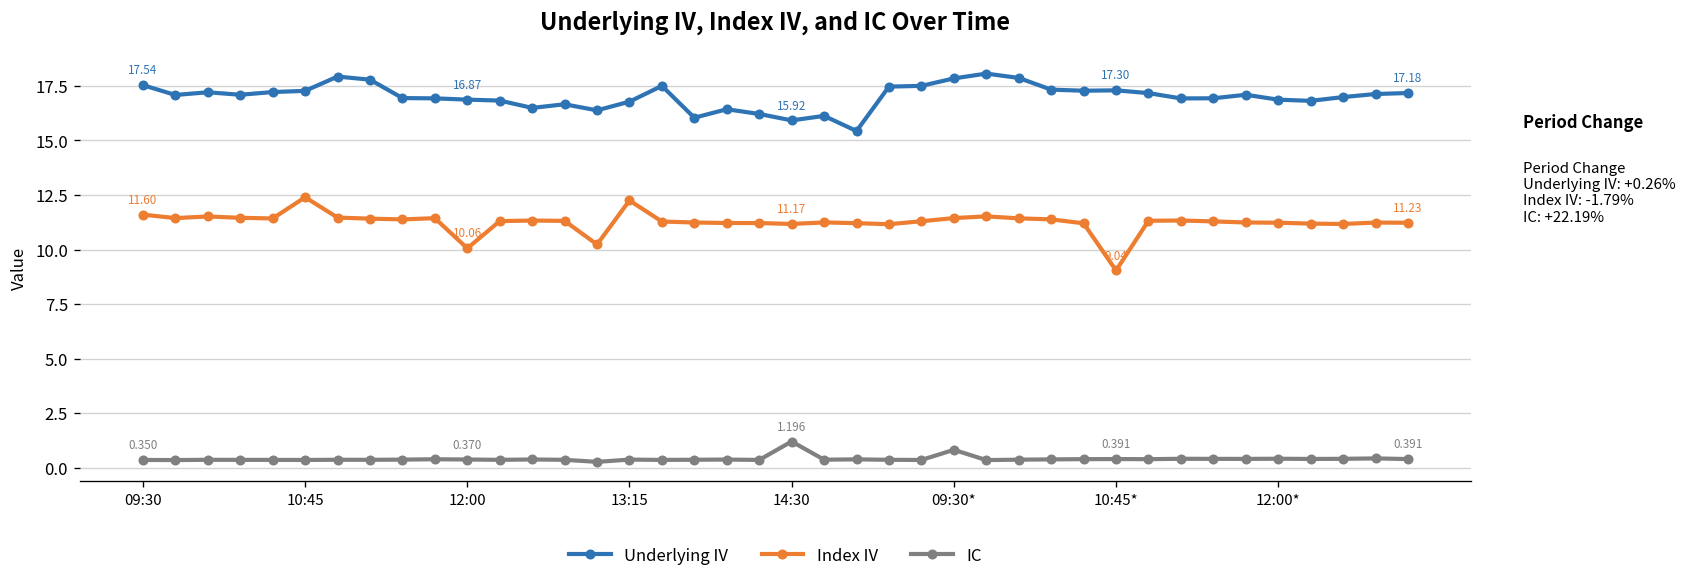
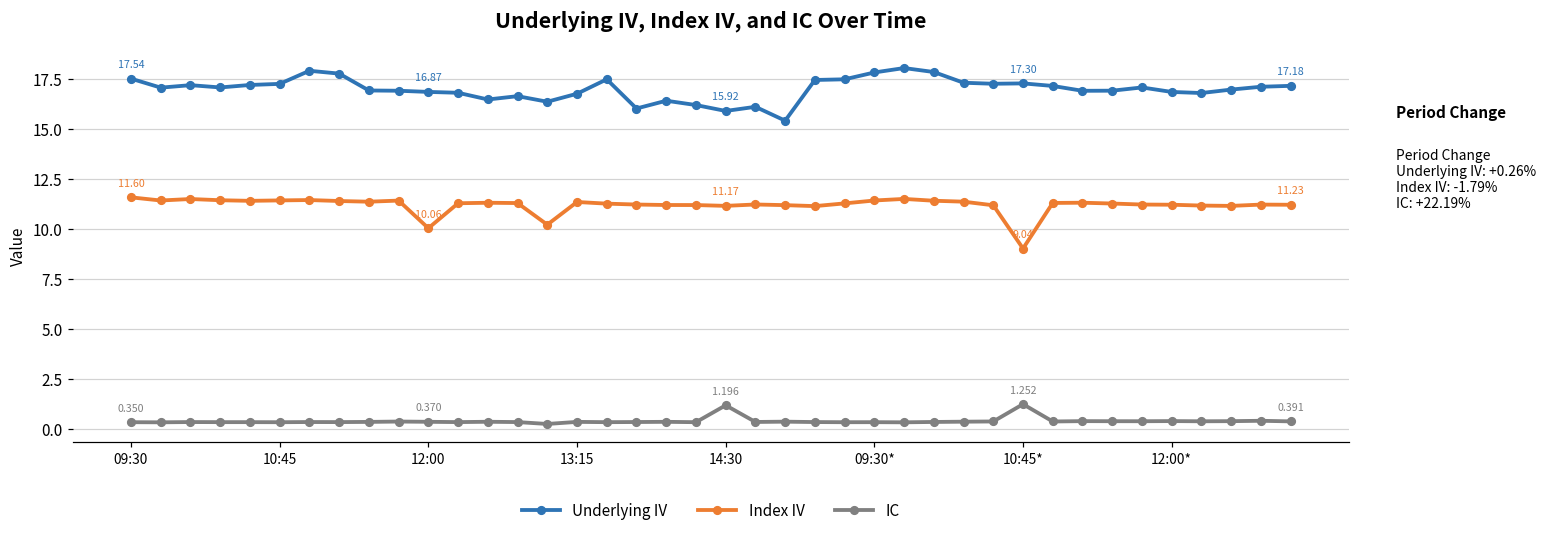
  {
    "Underlying IV": {
      "09:30": 17.54,
      "12:00": 16.87,
      "14:30": 15.92,
      "10:45*": 17.30
    },
    "Index IV": {
-     "10:45": 12.4,
-     "13:15": 12.3,
+     "10:45": 11.4,
+     "13:15": 11.4,
      "09:30*": 11.4,
      "12:00*": 11.2
    },
    "IC": {
      "09:30": 0.350,
      "12:00": 0.370,
      "14:30": 1.196,
-     "09:30*": 0.8,
-     "10:45*": 0.391
+     "09:30*": 0.4,
+     "10:45*": 1.252
    }
  }
